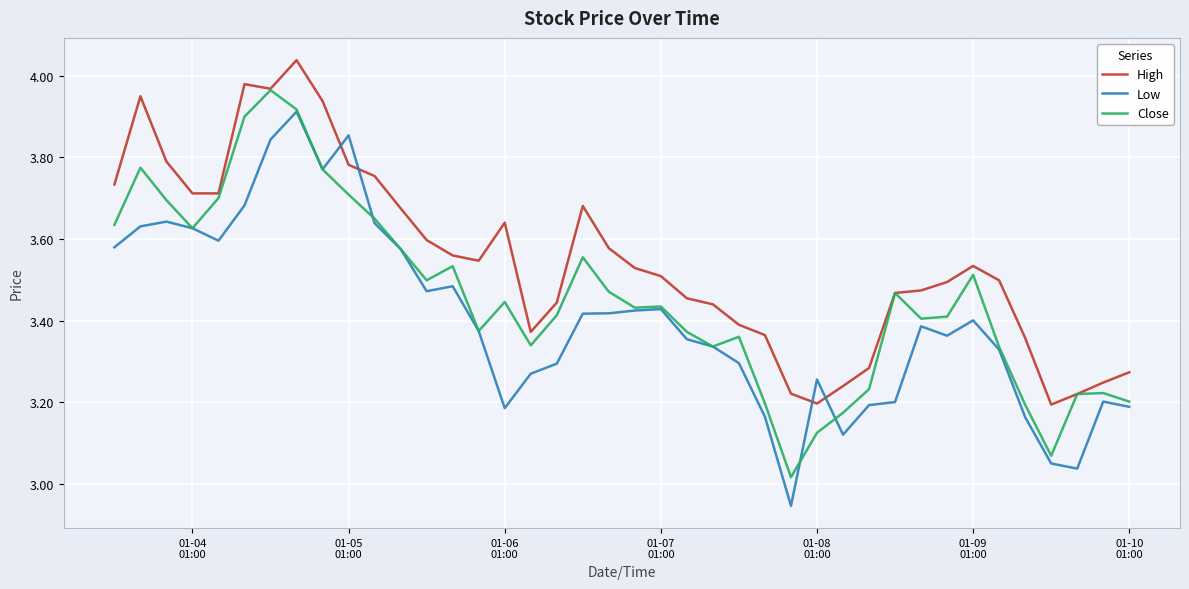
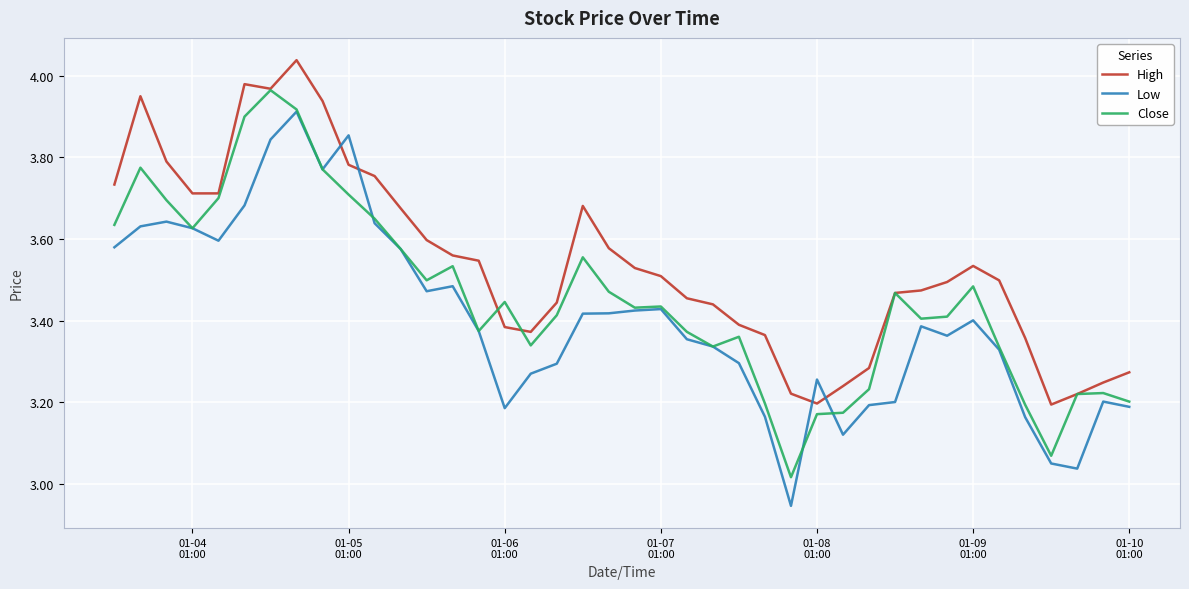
  {
    "High": {
      "01-04 01:00": 3.71,
      "01-05 01:00": 3.78,
-     "01-06 01:00": 3.64,
+     "01-06 01:00": 3.38,
      "01-07 01:00": 3.51,
      "01-08 01:00": 3.20,
      "01-09 01:00": 3.53,
      "01-10 01:00": 3.27
    },
    "Low": {
      "01-05 01:00": 3.85,
      "01-06 01:00": 3.19,
      "01-07 01:00": 3.43,
      "01-08 01:00": 3.26,
      "01-09 01:00": 3.40,
      "01-10 01:00": 3.19
    },
    "Close": {
      "01-05 01:00": 3.71,
      "01-06 01:00": 3.45,
      "01-07 01:00": 3.43,
-     "01-08 01:00": 3.13,
-     "01-09 01:00": 3.51,
+     "01-08 01:00": 3.17,
+     "01-09 01:00": 3.48,
      "01-10 01:00": 3.20
    }
  }
